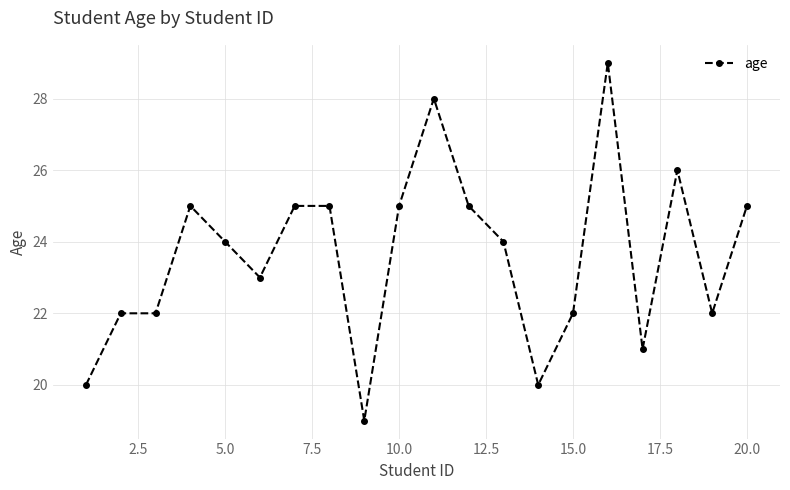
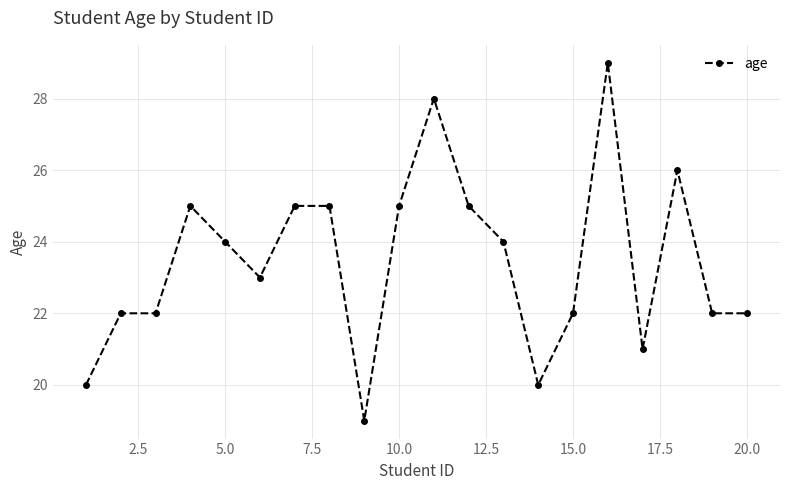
  {
    "5.0": 24,
    "10.0": 25,
    "15.0": 22,
-   "20.0": 25
+   "20.0": 22
  }
